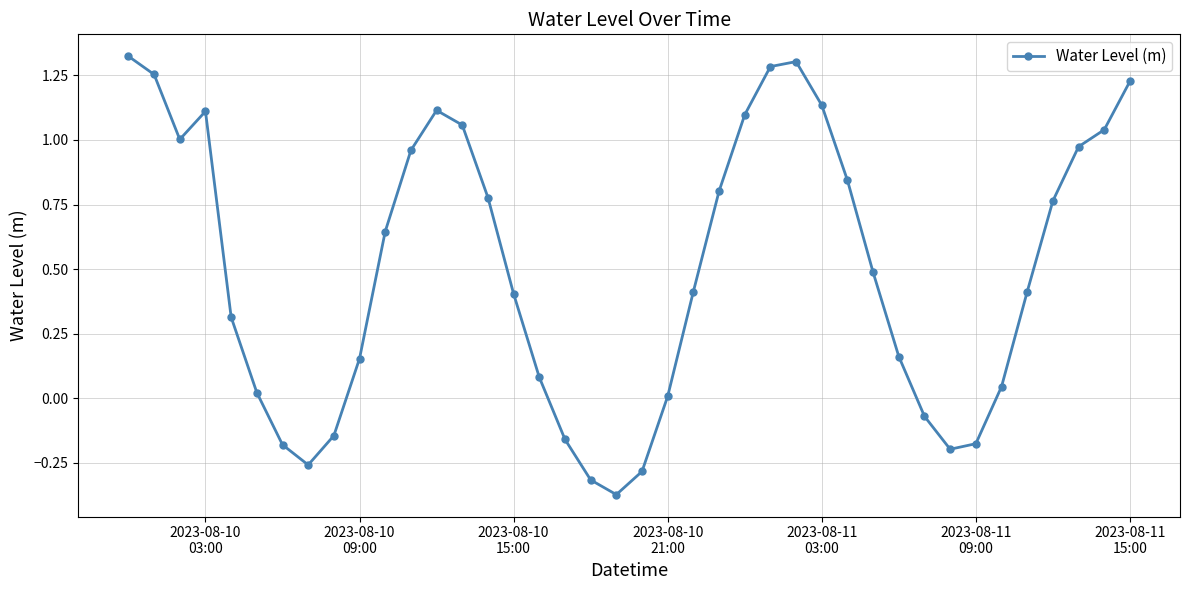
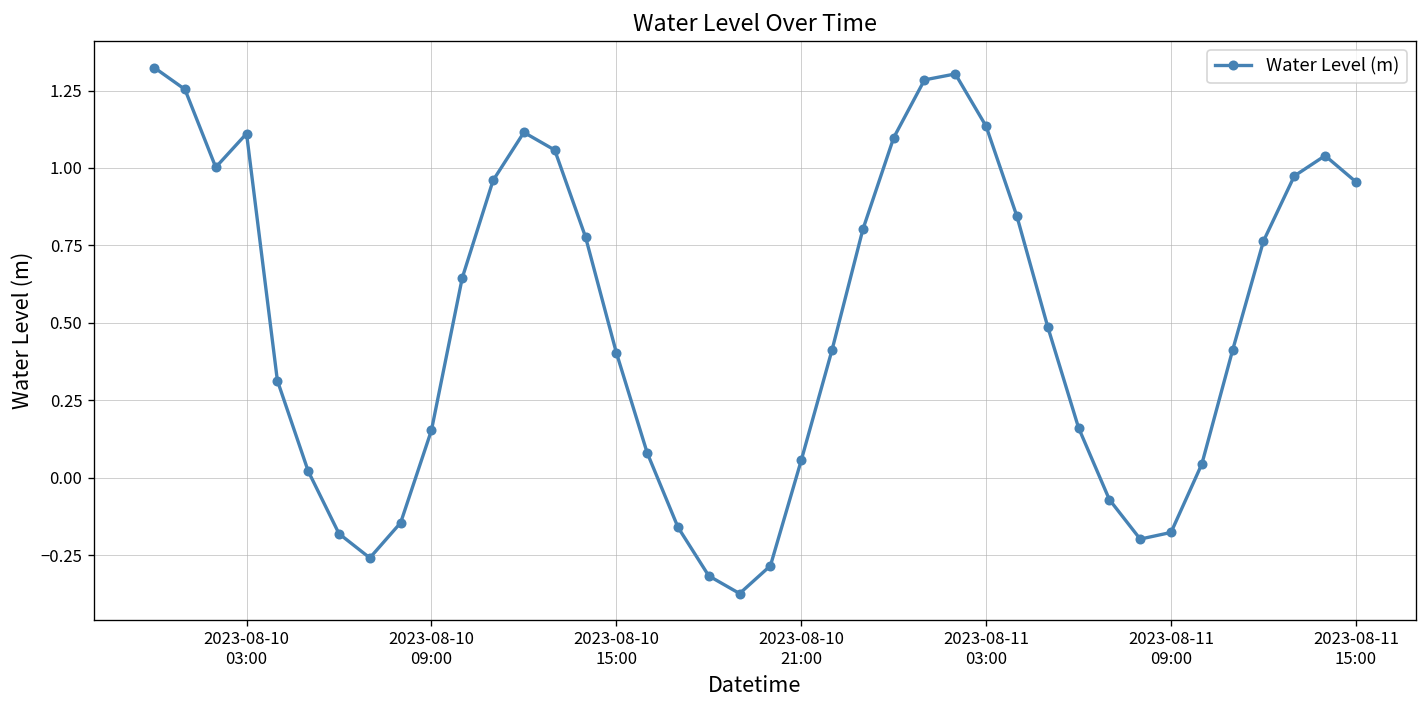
  {
    "2023-08-10 03:00": 1.11,
    "2023-08-10 09:00": 0.15,
    "2023-08-10 15:00": 0.40,
-   "2023-08-10 21:00": 0.01,
+   "2023-08-10 21:00": 0.06,
    "2023-08-11 03:00": 1.13,
    "2023-08-11 09:00": -0.18,
-   "2023-08-11 15:00": 1.23
+   "2023-08-11 15:00": 0.96
  }
